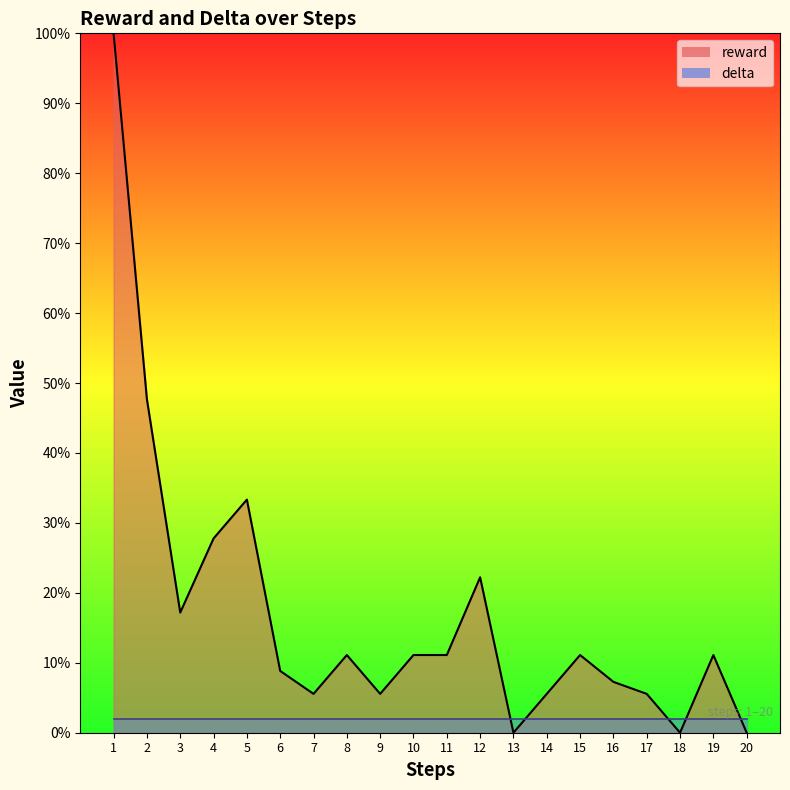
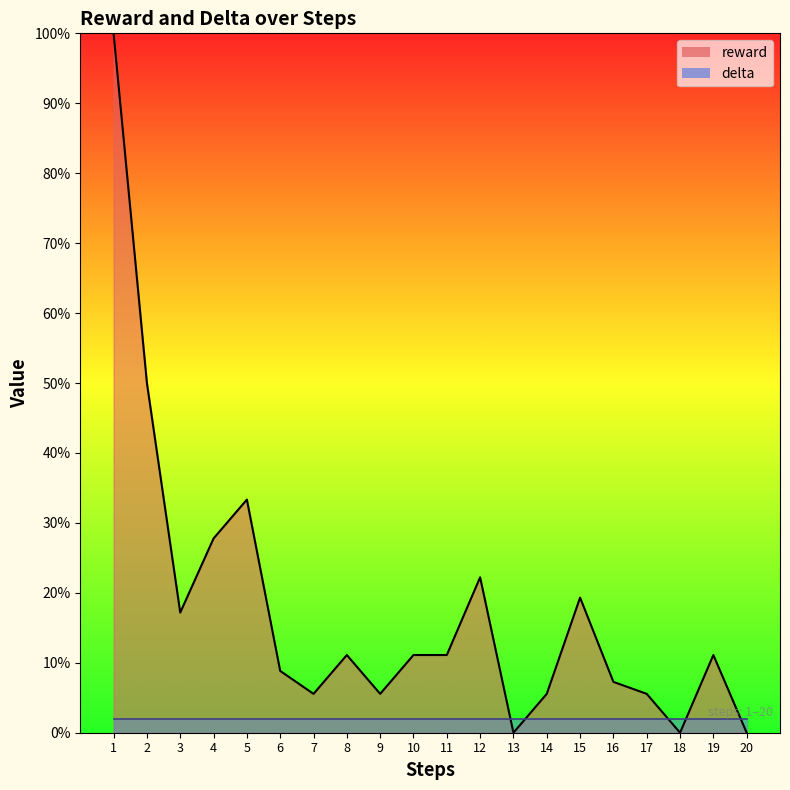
  {
    "reward": {
      "1": "100%",
-     "2": "48%",
+     "2": "50%",
      "3": "17%",
      "4": "28%",
      "5": "33%",
      "6": "9%",
      "7": "6%",
      "8": "11%",
      "9": "6%",
      "10": "11%",
      "11": "11%",
      "12": "22%",
      "13": "0%",
      "14": "6%",
-     "15": "11%",
+     "15": "19%",
      "16": "7%",
      "17": "6%",
      "18": "0%",
      "19": "11%",
      "20": "0%"
    },
    "delta": {
      "1": "2%",
      "2": "2%",
      "3": "2%",
      "4": "2%",
      "5": "2%",
      "6": "2%",
      "7": "2%",
      "8": "2%",
      "9": "2%",
      "10": "2%",
      "11": "2%",
      "12": "2%",
      "13": "2%",
      "14": "2%",
      "15": "2%",
      "16": "2%",
      "17": "2%",
      "18": "2%"
    }
  }
